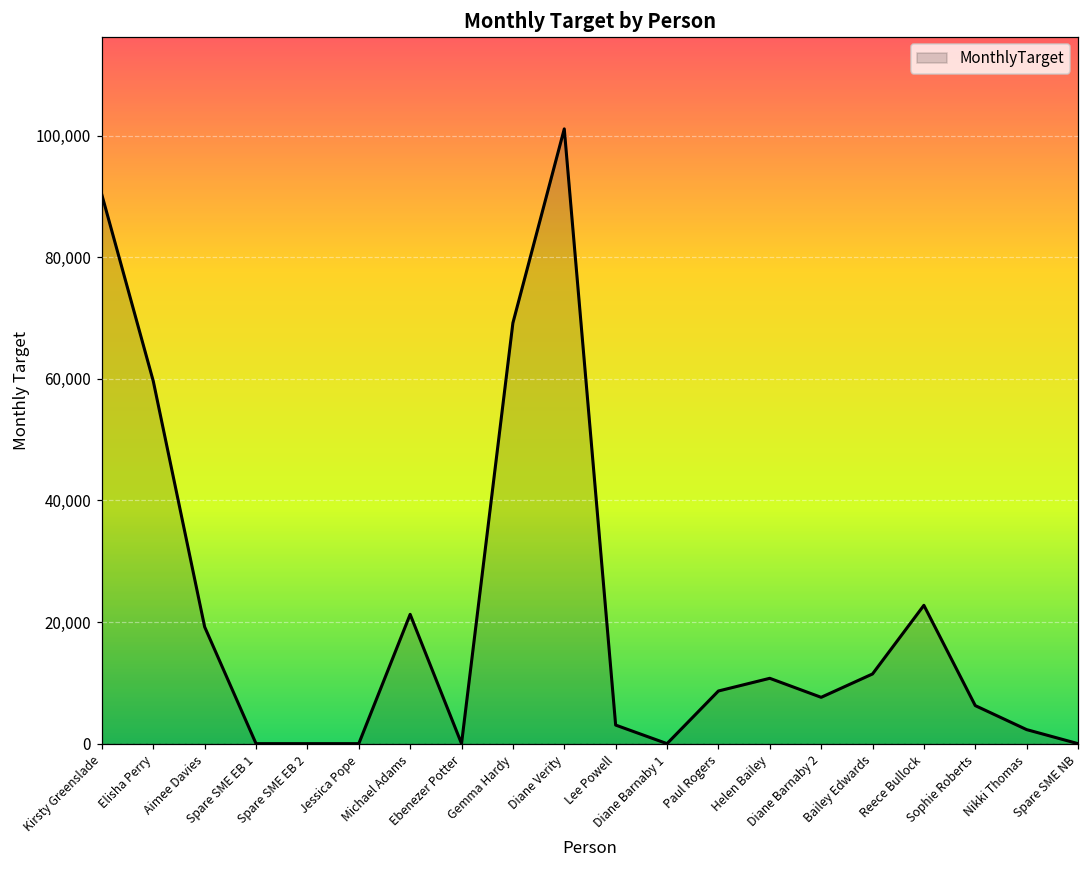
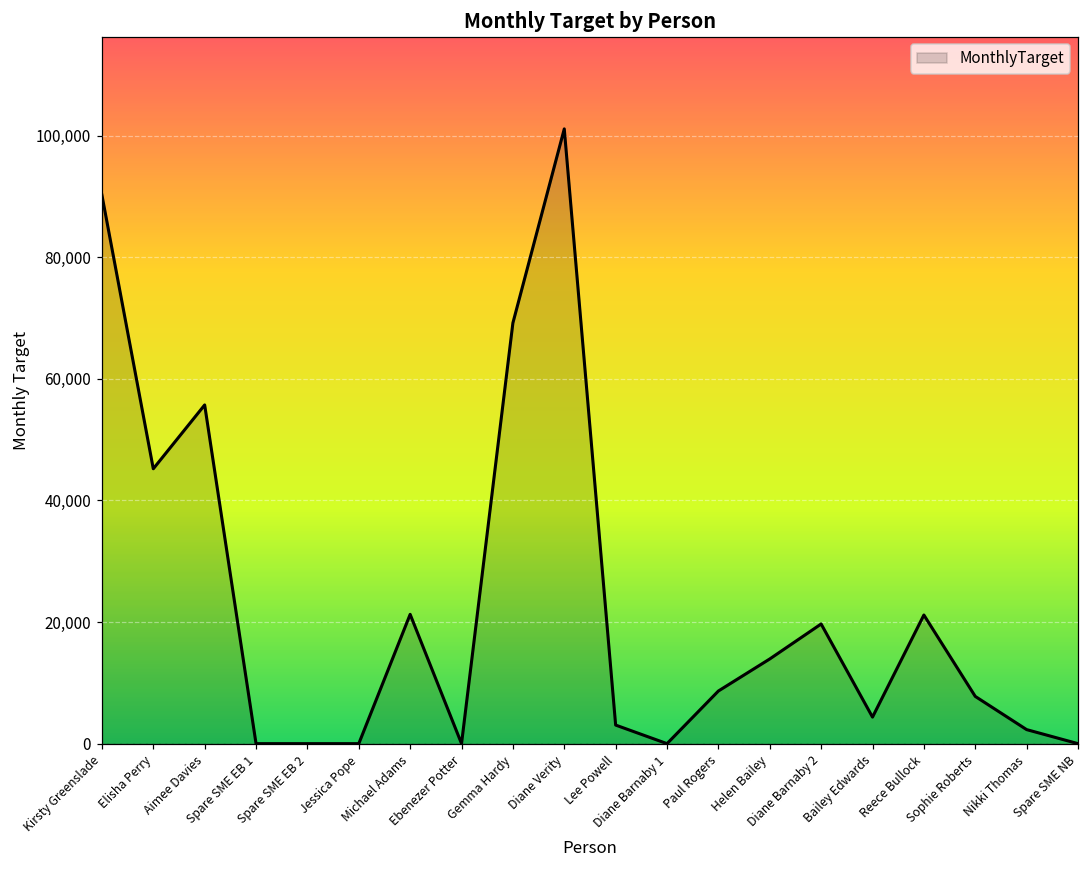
  {
    "Kirsty Greenslade": "90,000",
-   "Elisha Perry": "60,000",
-   "Aimee Davies": "19,000",
+   "Elisha Perry": "45,000",
+   "Aimee Davies": "56,000",
    "Spare SME EB 1": "0",
    "Spare SME EB 2": "0",
    "Jessica Pope": "0",
    "Michael Adams": "21,000",
    "Ebenezer Potter": "0",
    "Gemma Hardy": "69,000",
    "Diane Verity": "101,000",
    "Lee Powell": "3,000",
    "Diane Barnaby 1": "0",
    "Paul Rogers": "9,000",
-   "Helen Bailey": "11,000",
-   "Diane Barnaby 2": "8,000",
-   "Bailey Edwards": "11,000",
-   "Reece Bullock": "23,000",
-   "Sophie Roberts": "6,000",
+   "Helen Bailey": "14,000",
+   "Diane Barnaby 2": "20,000",
+   "Bailey Edwards": "4,000",
+   "Reece Bullock": "21,000",
+   "Sophie Roberts": "8,000",
    "Nikki Thomas": "2,000",
    "Spare SME NB": "0"
  }
